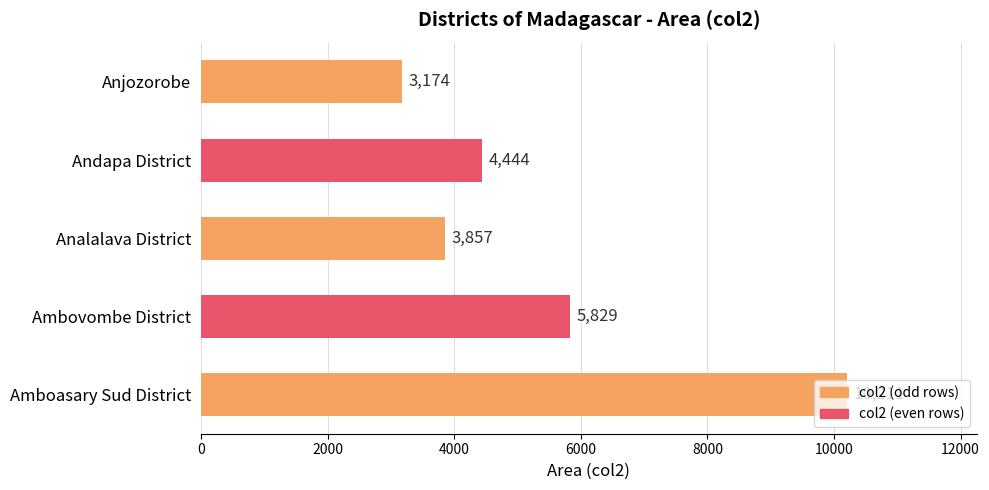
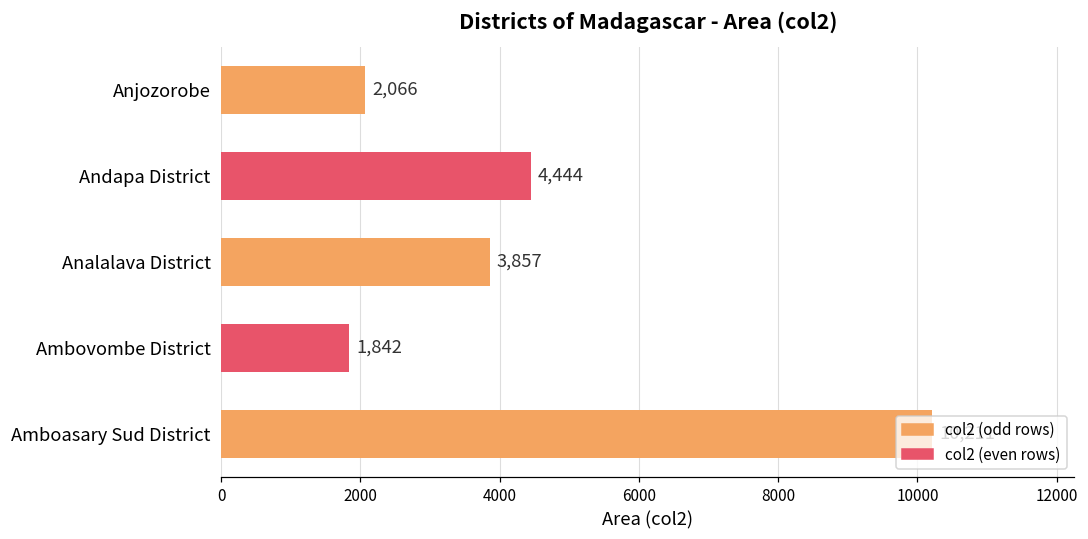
  {
-   "Anjozorobe": "3,174",
+   "Anjozorobe": "2,066",
    "Andapa District": "4,444",
    "Analalava District": "3,857",
-   "Ambovombe District": "5,829"
+   "Ambovombe District": "1,842"
  }
